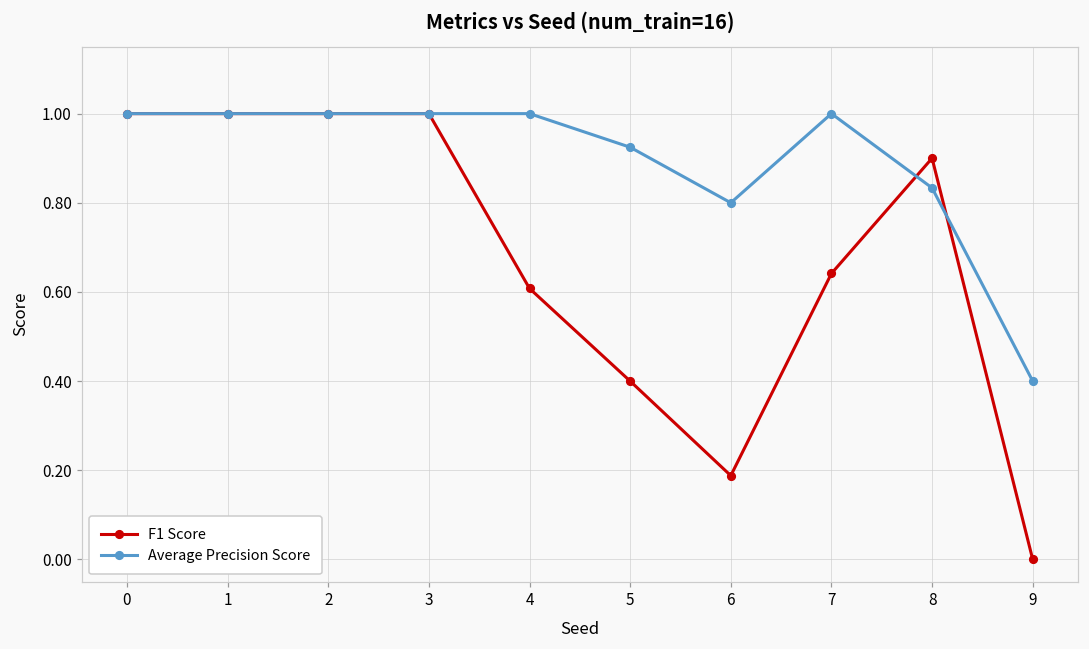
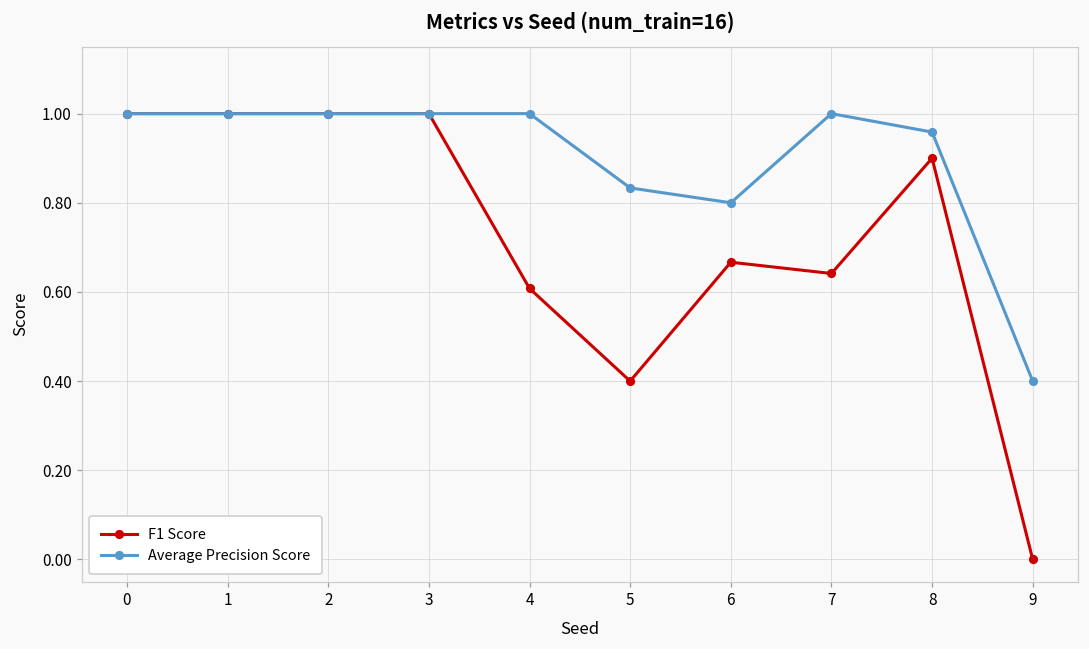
  {
    "F1 Score": {
      "4": 0.61,
      "5": 0.40,
-     "6": 0.19,
+     "6": 0.67,
      "7": 0.64,
      "8": 0.90,
      "9": 0.00
    },
    "Average Precision Score": {
      "4": 1.00,
-     "5": 0.92,
+     "5": 0.83,
      "6": 0.80,
      "7": 1.00,
-     "8": 0.83,
+     "8": 0.96,
      "9": 0.40
    }
  }
